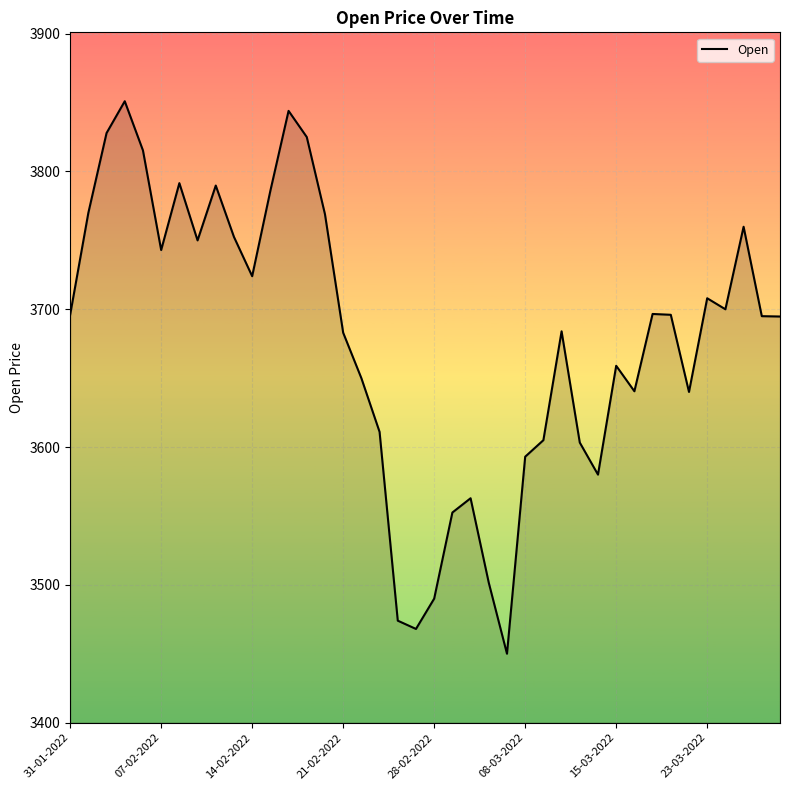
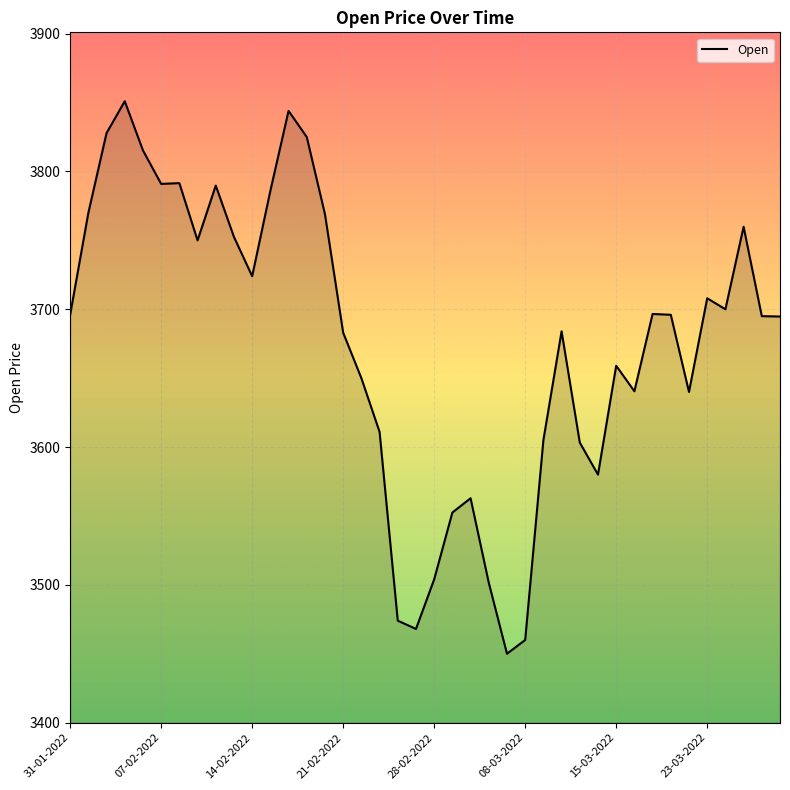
  {
    "31-01-2022": 3696,
-   "07-02-2022": 3743,
+   "07-02-2022": 3791,
    "14-02-2022": 3724,
    "21-02-2022": 3683,
-   "28-02-2022": 3490,
-   "08-03-2022": 3593,
+   "28-02-2022": 3504,
+   "08-03-2022": 3460,
    "15-03-2022": 3659,
    "23-03-2022": 3708
  }
